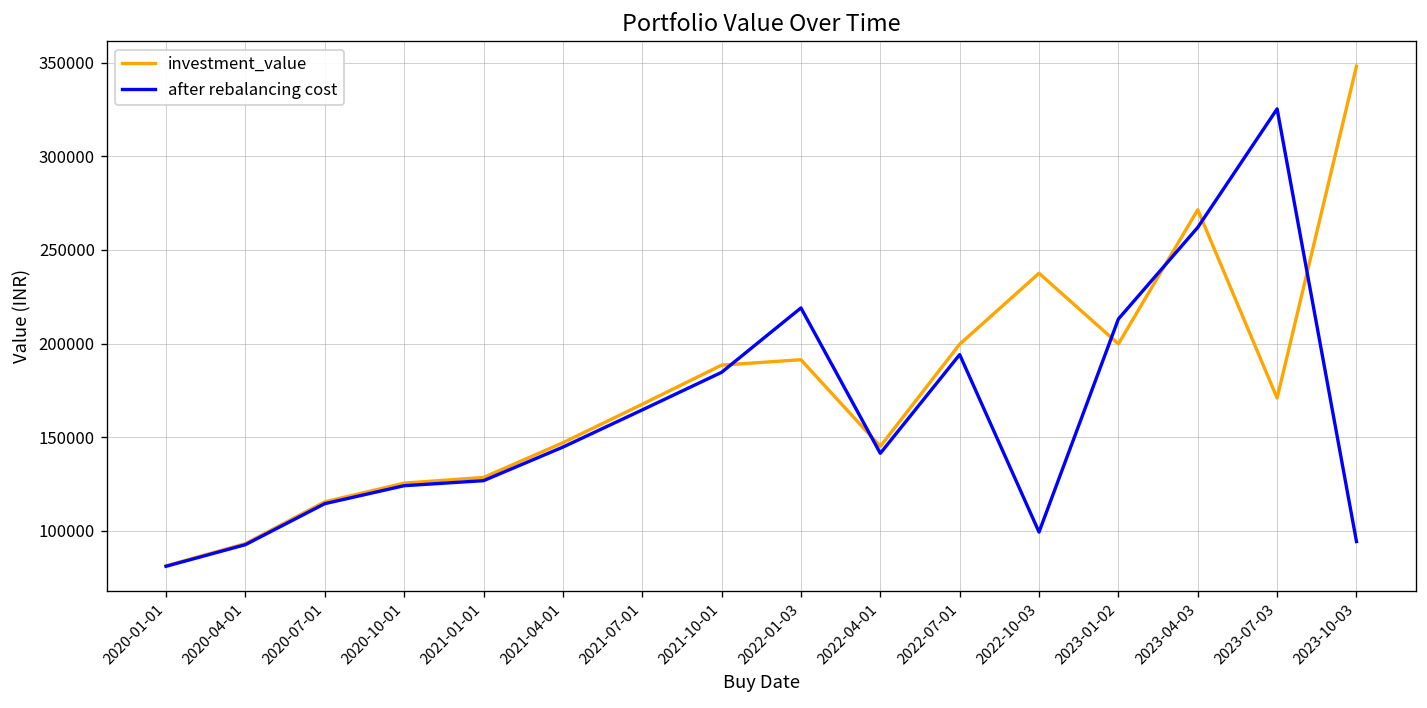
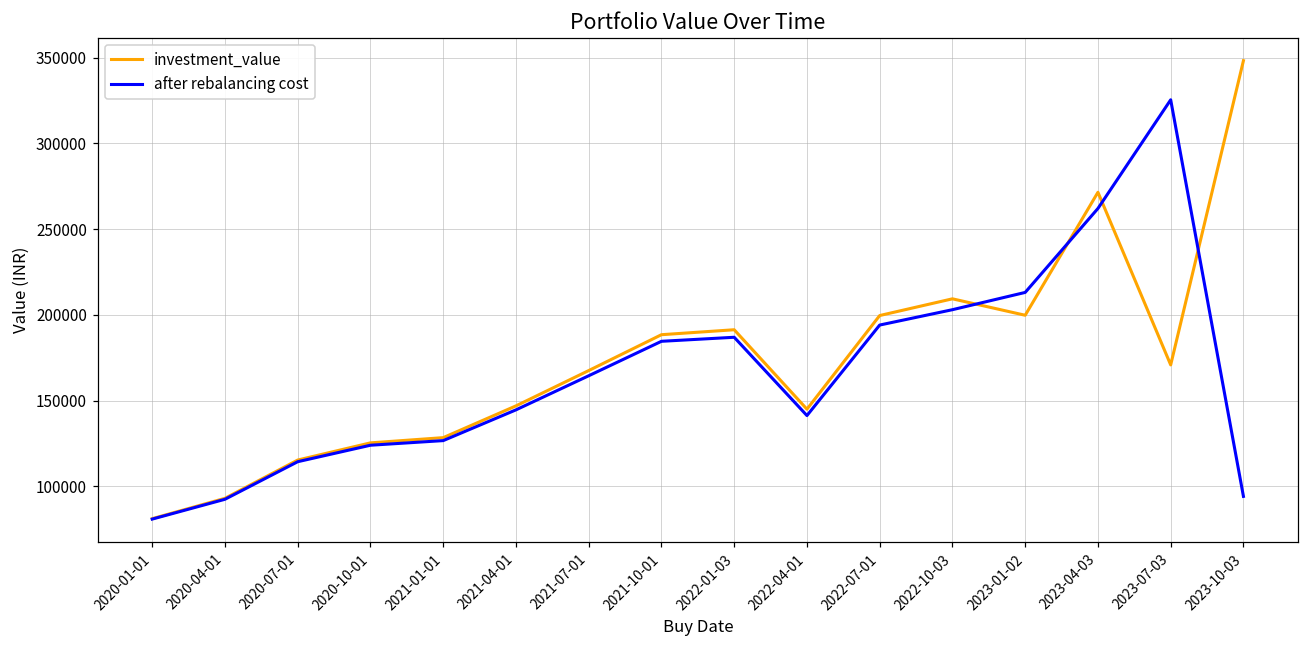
  {
    "investment_value": {
      "2021-01-01": 128000,
      "2021-04-01": 147000,
      "2021-07-01": 168000,
      "2021-10-01": 188000,
      "2022-01-03": 191000,
      "2022-04-01": 145000,
      "2022-07-01": 200000,
-     "2022-10-03": 238000,
+     "2022-10-03": 209000,
      "2023-01-02": 200000,
      "2023-04-03": 272000,
      "2023-07-03": 171000,
      "2023-10-03": 348000
    },
    "after rebalancing cost": {
      "2021-01-01": 127000,
      "2021-04-01": 145000,
      "2021-07-01": 165000,
      "2021-10-01": 185000,
-     "2022-01-03": 219000,
+     "2022-01-03": 187000,
      "2022-04-01": 141000,
      "2022-07-01": 194000,
-     "2022-10-03": 99000,
+     "2022-10-03": 203000,
      "2023-01-02": 213000,
      "2023-04-03": 262000,
      "2023-07-03": 325000,
      "2023-10-03": 94000
    }
  }
